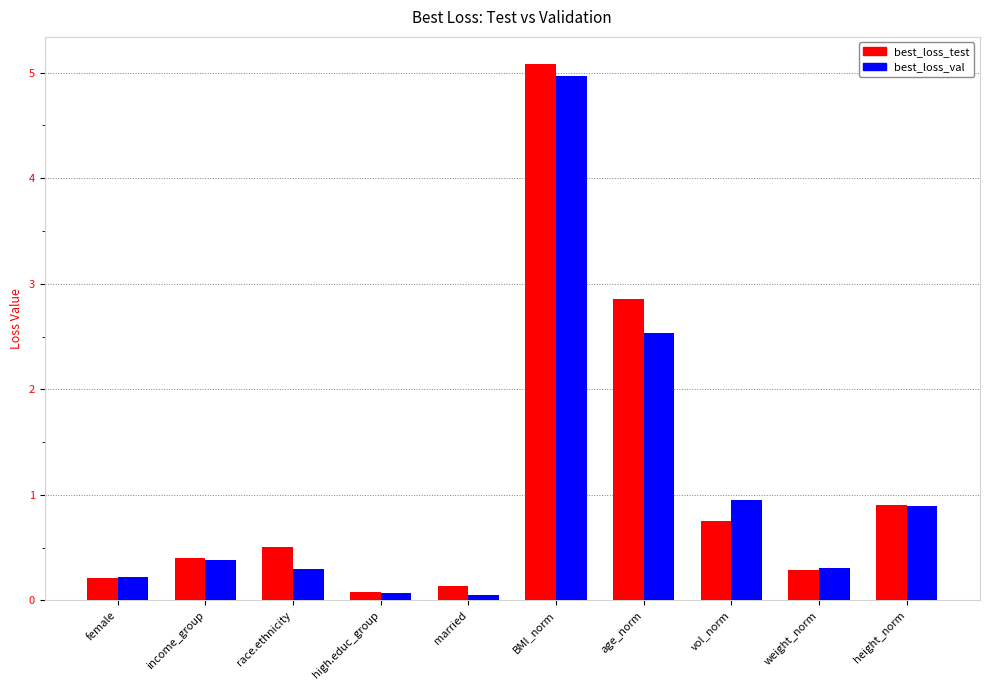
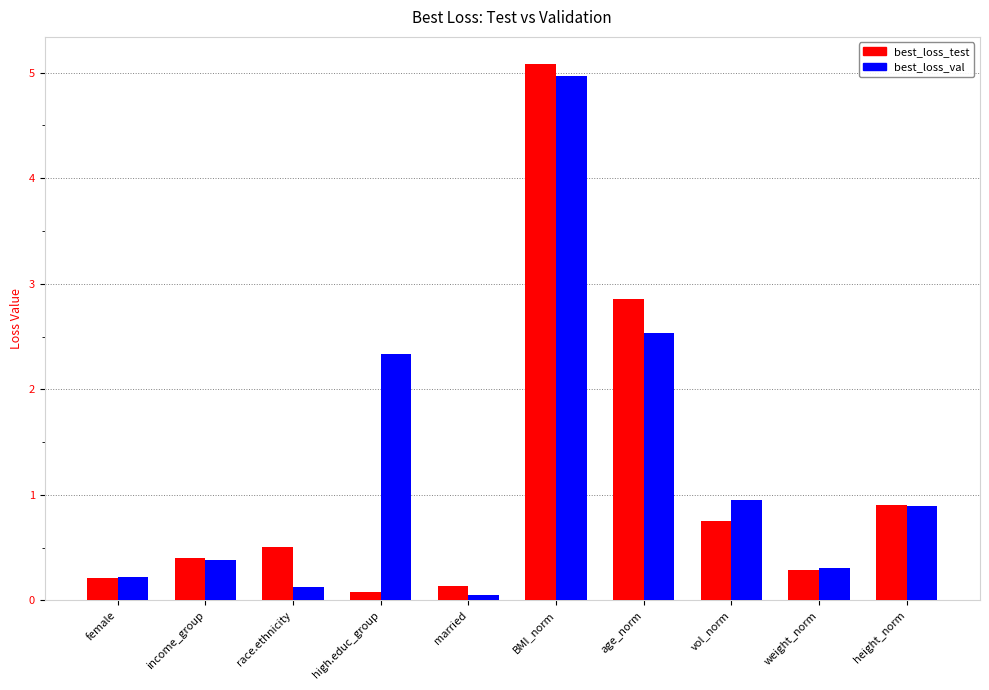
  {
    "best_loss_test": {
      "female": 0.21,
      "income_group": 0.40,
      "race.ethnicity": 0.51,
      "high.educ_group": 0.08,
      "married": 0.14,
      "BMI_norm": 5.08,
      "age_norm": 2.85,
      "vol_norm": 0.76,
      "weight_norm": 0.28,
      "height_norm": 0.90
    },
    "best_loss_val": {
      "female": 0.22,
      "income_group": 0.39,
-     "race.ethnicity": 0.30,
-     "high.educ_group": 0.07,
+     "race.ethnicity": 0.13,
+     "high.educ_group": 2.34,
      "married": 0.05,
      "BMI_norm": 4.96,
      "age_norm": 2.54,
      "vol_norm": 0.95,
      "weight_norm": 0.30,
      "height_norm": 0.89
    }
  }
